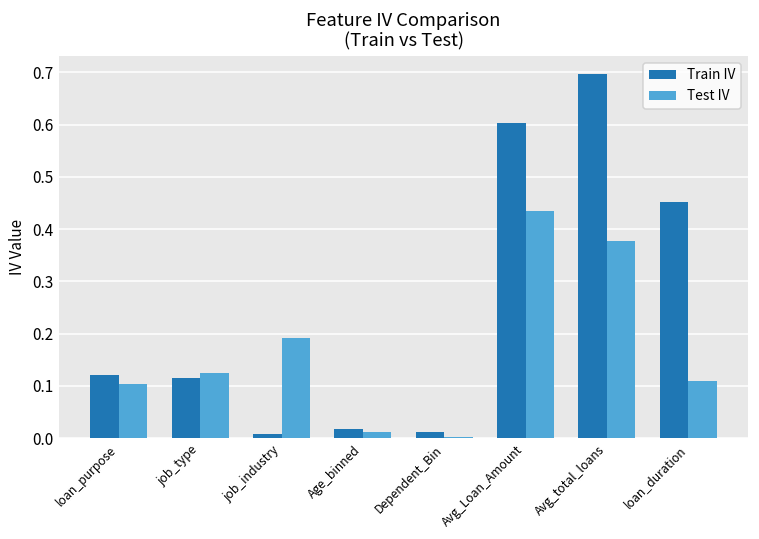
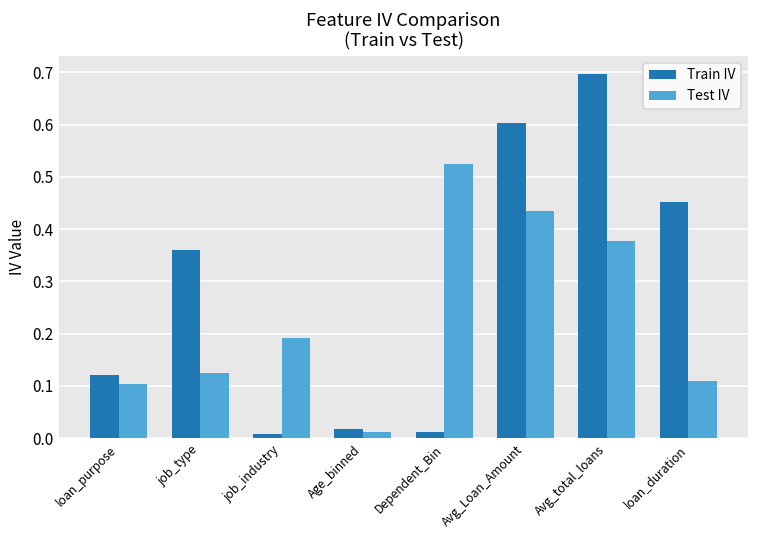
  {
    "Train IV": {
      "loan_purpose": 0.12,
-     "job_type": 0.12,
+     "job_type": 0.36,
      "job_industry": 0.01,
      "Age_binned": 0.02,
      "Dependent_Bin": 0.01,
      "Avg_Loan_Amount": 0.60,
      "Avg_total_loans": 0.70,
      "loan_duration": 0.45
    },
    "Test IV": {
      "loan_purpose": 0.10,
      "job_type": 0.12,
      "job_industry": 0.19,
      "Age_binned": 0.01,
-     "Dependent_Bin": 0.00,
+     "Dependent_Bin": 0.53,
      "Avg_Loan_Amount": 0.44,
      "Avg_total_loans": 0.38,
      "loan_duration": 0.11
    }
  }
